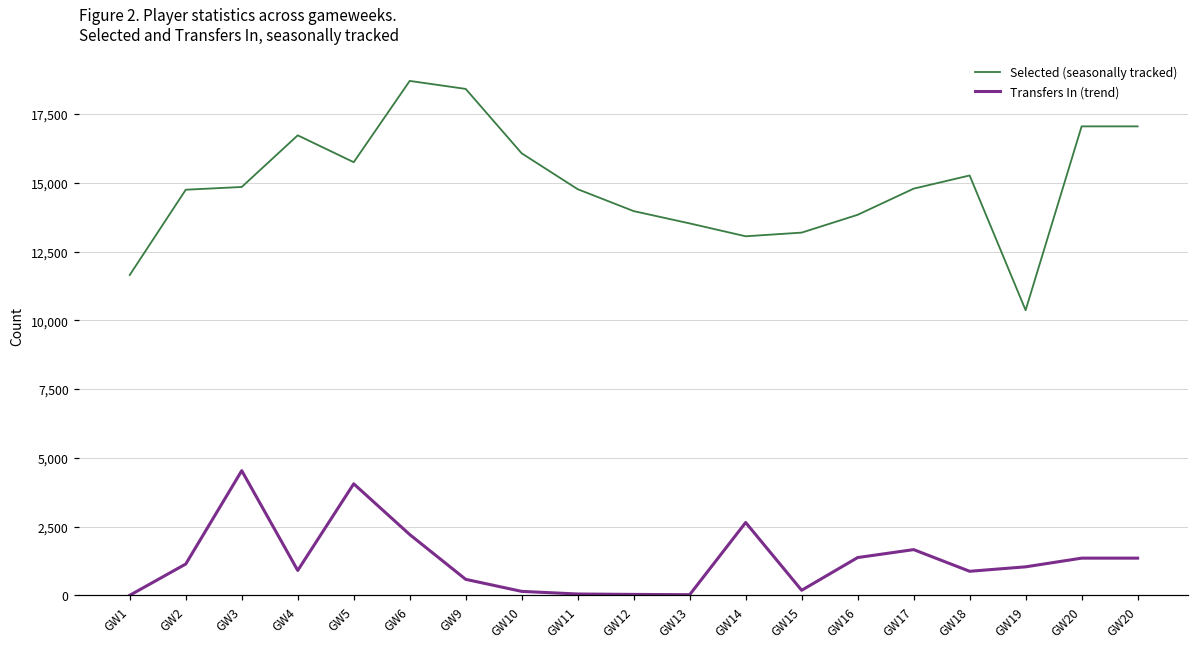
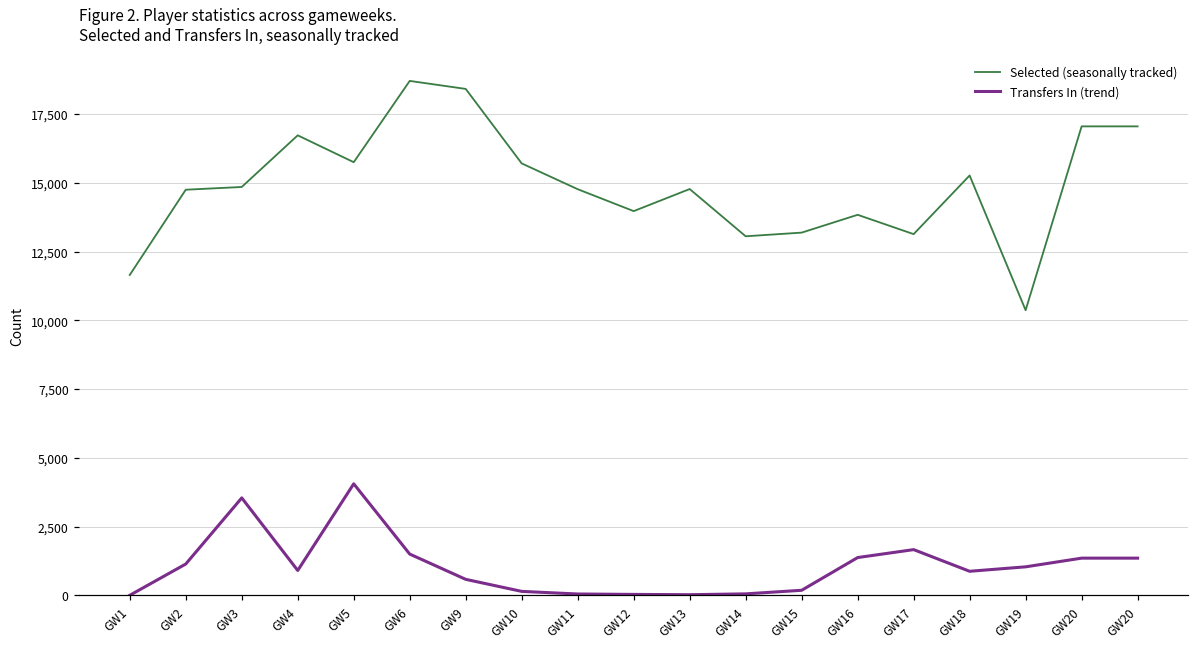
  {
    "Selected (seasonally tracked)": {
      "GW1": "11,600",
      "GW2": "14,700",
      "GW3": "14,800",
      "GW4": "16,700",
      "GW5": "15,800",
      "GW6": "18,700",
      "GW9": "18,400",
-     "GW10": "16,100",
+     "GW10": "15,700",
      "GW11": "14,800",
      "GW12": "14,000",
-     "GW13": "13,500",
+     "GW13": "14,800",
      "GW14": "13,100",
      "GW15": "13,200",
      "GW16": "13,800",
-     "GW17": "14,800",
+     "GW17": "13,100",
      "GW18": "15,300",
      "GW19": "10,400"
    },
    "Transfers In (trend)": {
      "GW1": "0",
      "GW2": "1,100",
-     "GW3": "4,500",
+     "GW3": "3,500",
      "GW4": "900",
      "GW5": "4,100",
-     "GW6": "2,200",
+     "GW6": "1,500",
      "GW9": "600",
      "GW10": "100",
      "GW11": "0",
      "GW12": "0",
      "GW13": "0",
-     "GW14": "2,600",
+     "GW14": "100",
      "GW15": "200",
      "GW16": "1,400",
      "GW17": "1,700",
      "GW18": "900",
      "GW19": "1,000"
    }
  }
